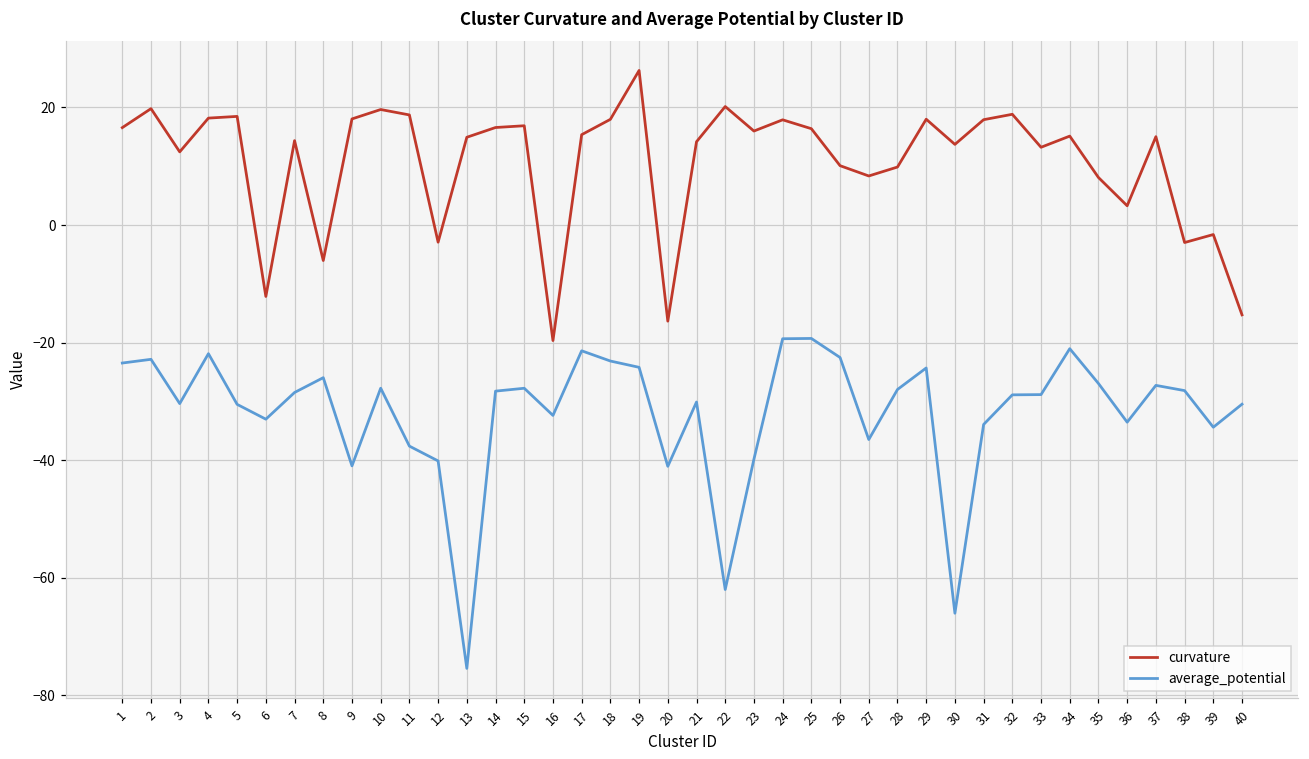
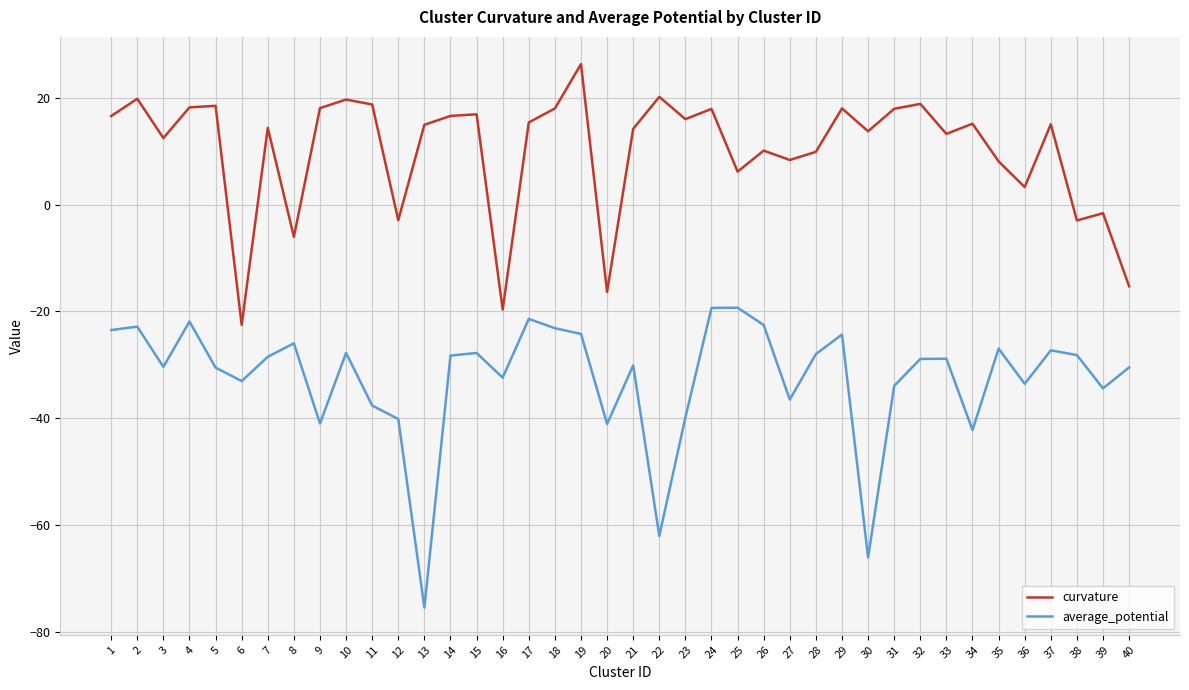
  {
    "curvature": {
      "1": 17,
      "2": 20,
      "3": 12,
      "4": 18,
      "5": 18,
-     "6": -12,
+     "6": -23,
      "7": 14,
      "8": -6,
      "9": 18,
      "10": 20,
      "11": 19,
      "12": -3,
      "13": 15,
      "14": 17,
      "15": 17,
      "16": -20,
      "17": 15,
      "18": 18,
      "19": 26,
      "20": -16,
      "21": 14,
      "22": 20,
      "23": 16,
      "24": 18,
-     "25": 16,
+     "25": 6,
      "26": 10,
      "27": 8,
      "28": 10,
      "29": 18,
      "30": 14,
      "31": 18,
      "32": 19,
      "33": 13,
      "34": 15,
      "35": 8,
      "36": 3,
      "37": 15,
      "38": -3,
      "39": -2,
      "40": -15
    },
    "average_potential": {
      "1": -23,
      "2": -23,
      "3": -30,
      "4": -22,
      "5": -31,
      "6": -33,
      "7": -28,
      "8": -26,
      "9": -41,
      "10": -28,
      "11": -38,
      "12": -40,
      "13": -75,
      "14": -28,
      "15": -28,
      "16": -32,
      "17": -21,
      "18": -23,
      "19": -24,
      "20": -41,
      "21": -30,
      "22": -62,
      "23": -40,
      "24": -19,
      "25": -19,
      "26": -23,
      "27": -36,
      "28": -28,
      "29": -24,
      "30": -66,
      "31": -34,
      "32": -29,
      "33": -29,
-     "34": -21,
+     "34": -42,
      "35": -27,
      "36": -34,
      "37": -27,
      "38": -28,
      "39": -34,
      "40": -30
    }
  }
